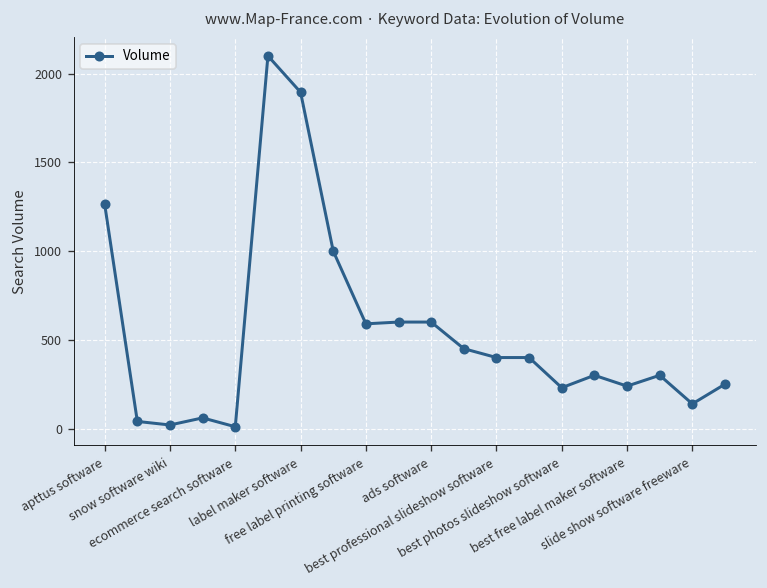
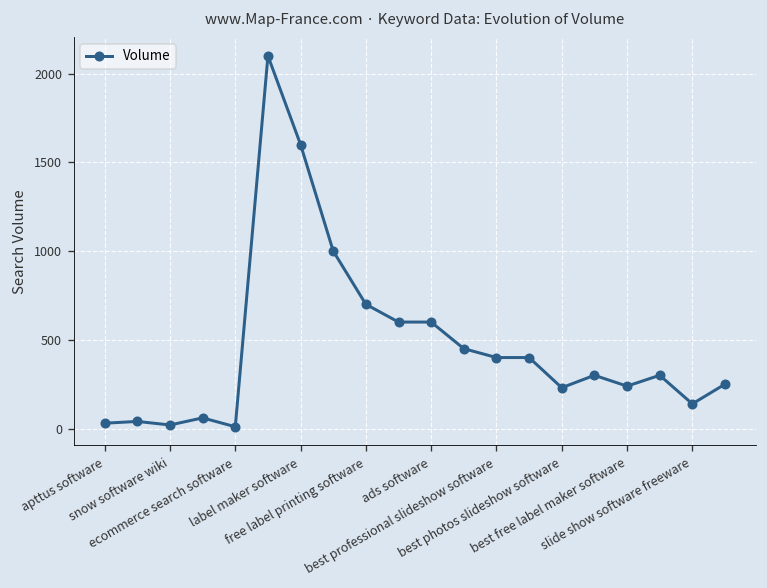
  {
-   "apttus software": 1260,
+   "apttus software": 30,
    "snow software wiki": 20,
    "ecommerce search software": 10,
-   "label maker software": 1900,
-   "free label printing software": 590,
+   "label maker software": 1600,
+   "free label printing software": 700,
    "ads software": 600,
    "best professional slideshow software": 400,
    "best photos slideshow software": 230,
    "best free label maker software": 240,
    "slide show software freeware": 140
  }
